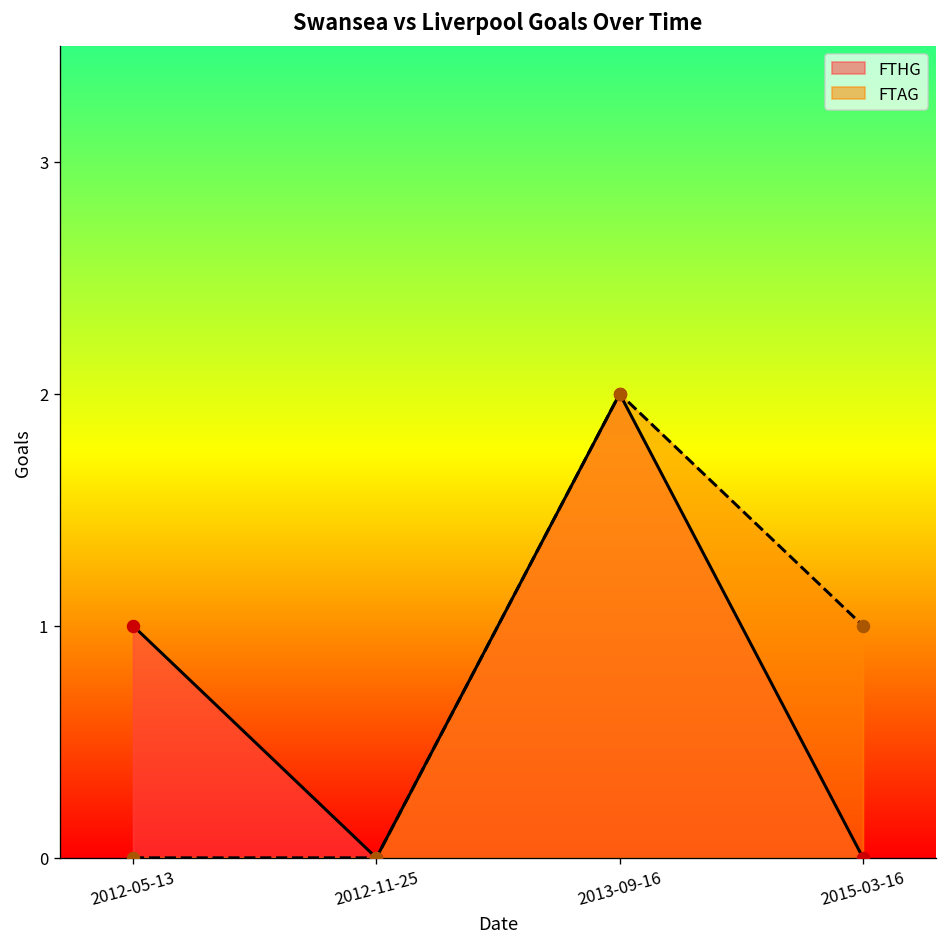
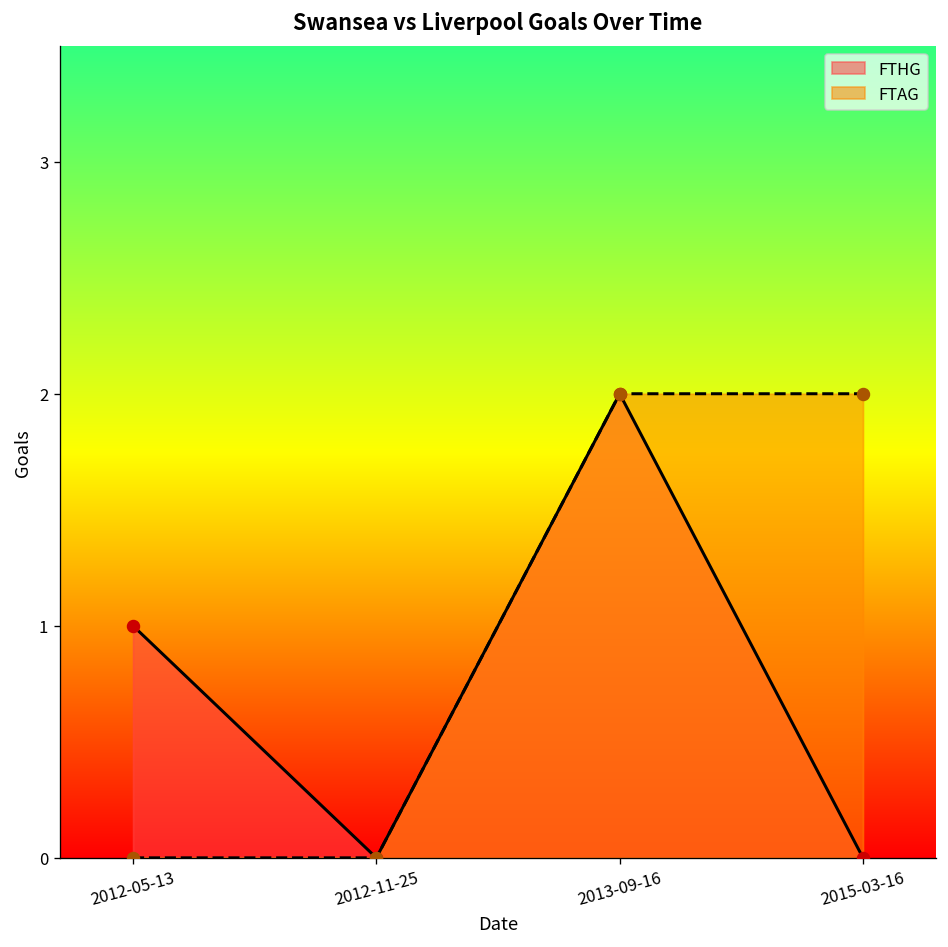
  {
    "FTHG": {
      "2012-05-13": 1,
      "2015-03-16": 0
    },
    "FTAG": {
      "2012-05-13": 0,
-     "2015-03-16": 1
+     "2015-03-16": 2
    }
  }
